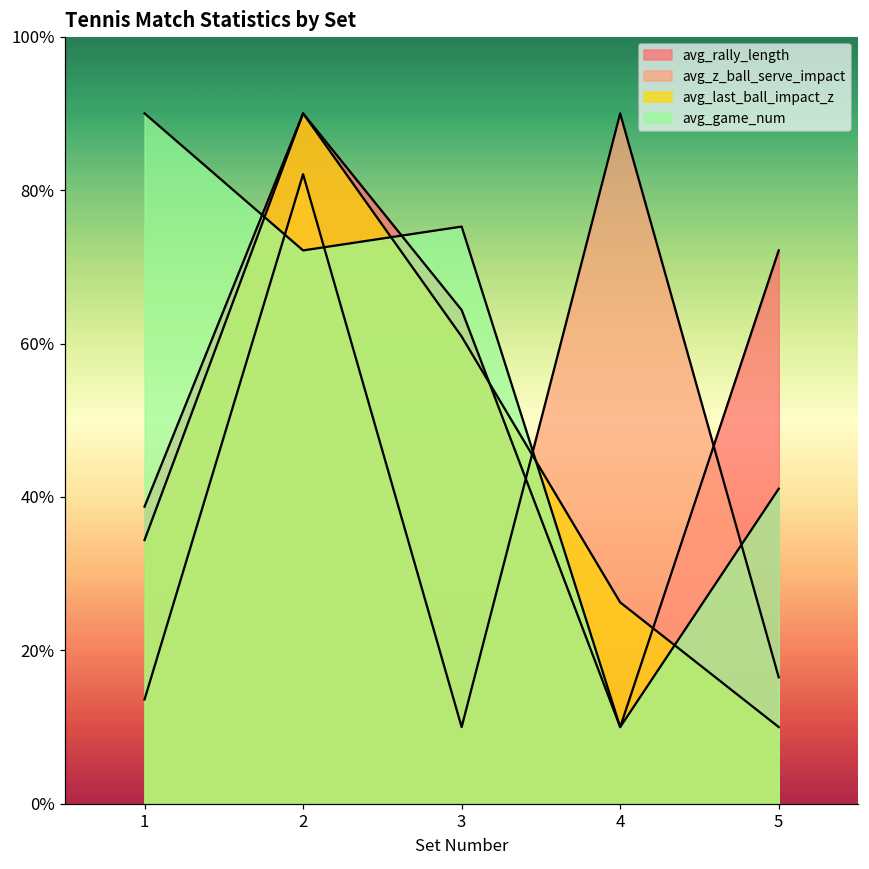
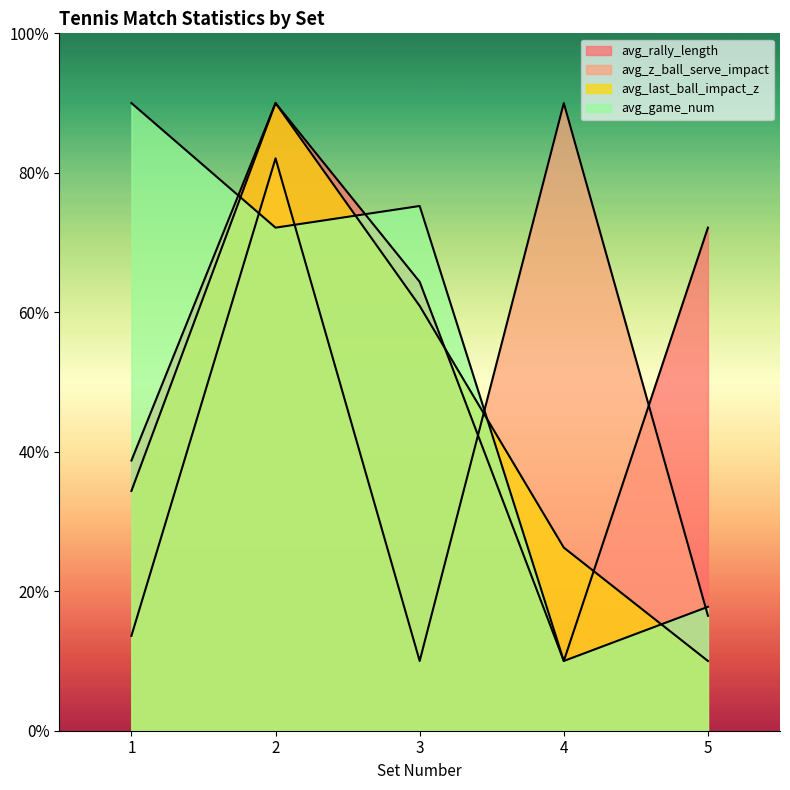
  {
    "avg_last_ball_impact_z": {
      "1": "34%",
      "3": "61%",
      "4": "26%",
      "5": "10%"
    },
    "avg_game_num": {
      "1": "90%",
      "2": "72%",
      "3": "75%",
-     "5": "41%"
+     "5": "18%"
    }
  }
